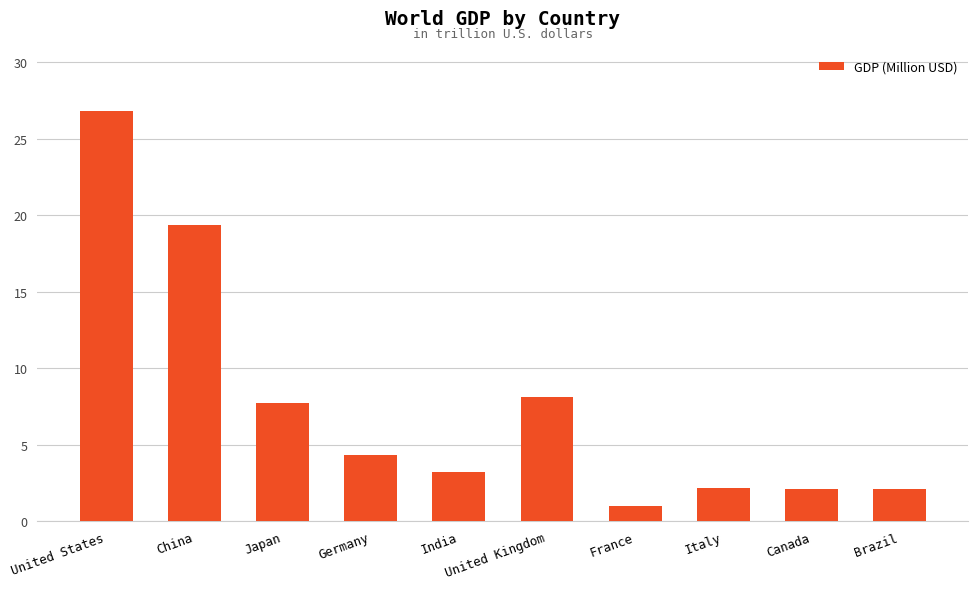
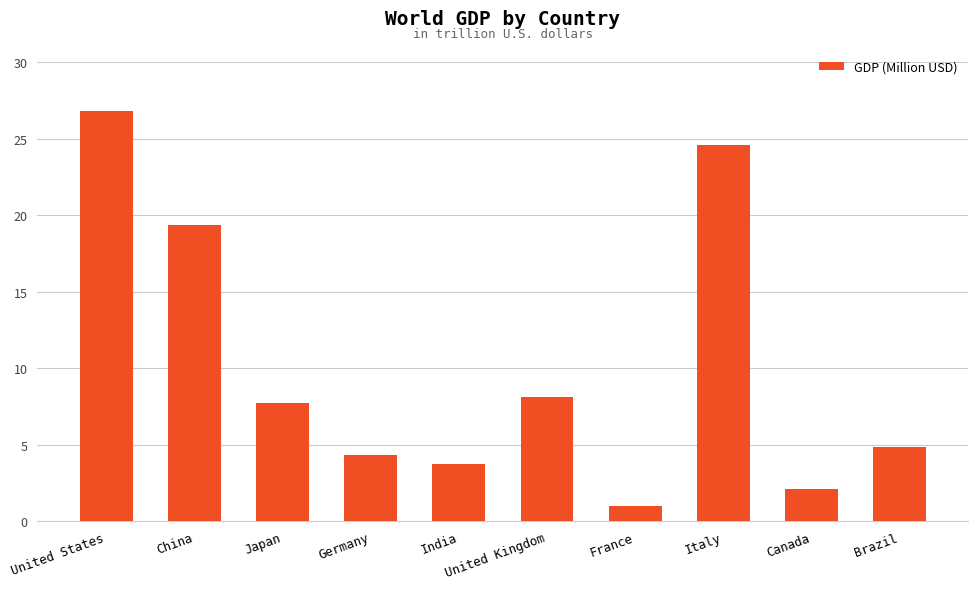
  {
    "United States": 26.9,
    "China": 19.4,
    "Japan": 7.7,
    "Germany": 4.3,
-   "India": 3.2,
+   "India": 3.7,
    "United Kingdom": 8.1,
    "France": 1.0,
-   "Italy": 2.2,
+   "Italy": 24.6,
    "Canada": 2.1,
-   "Brazil": 2.1
+   "Brazil": 4.8
  }
